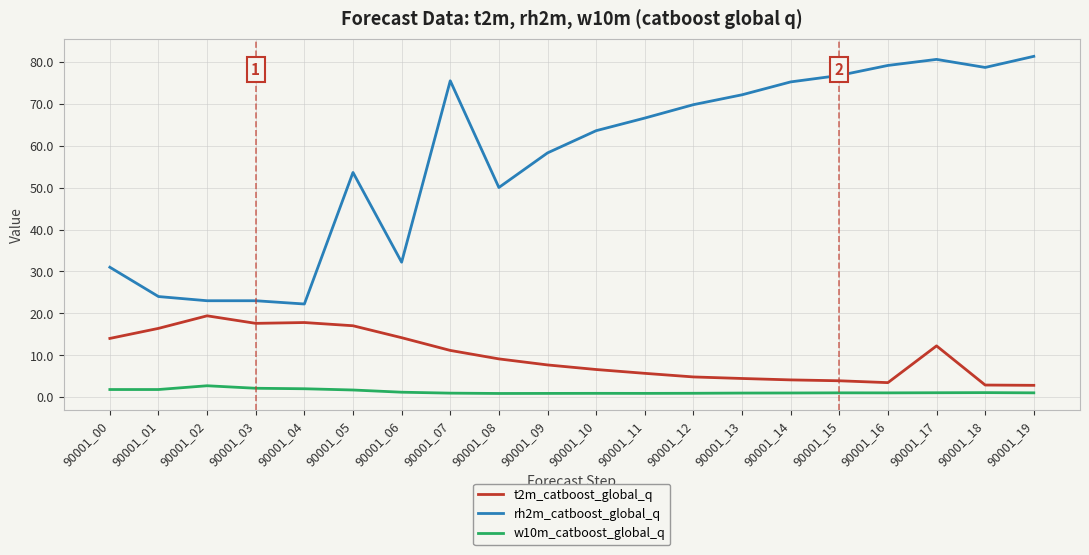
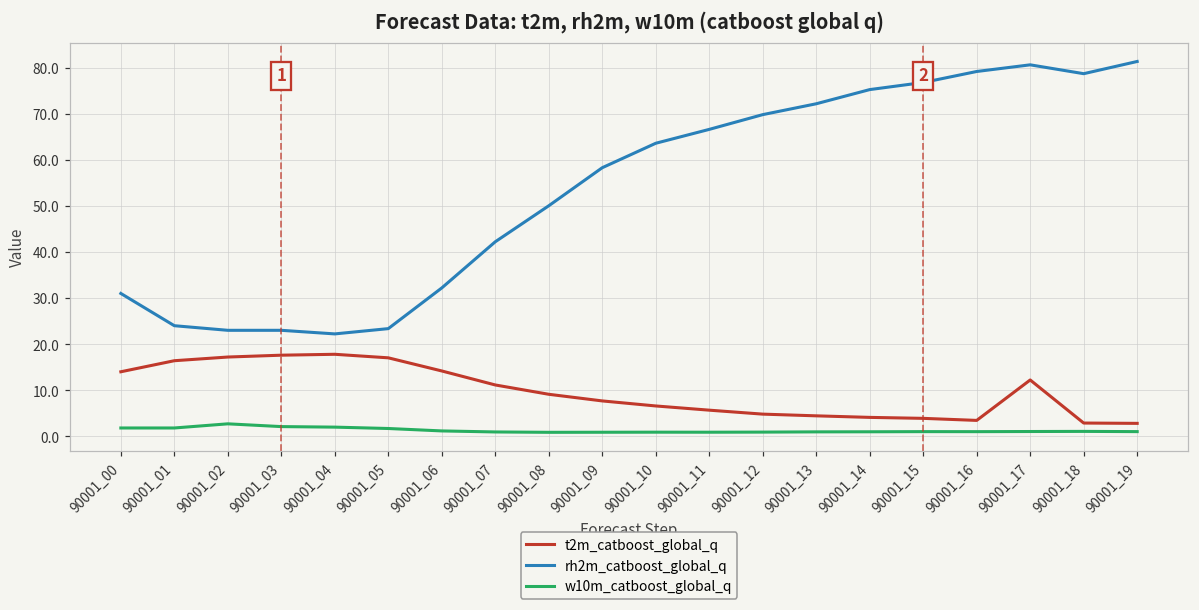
  {
    "t2m_catboost_global_q": {
      "90001_00": 14,
      "90001_01": 16,
-     "90001_02": 19,
+     "90001_02": 17,
      "90001_03": 18,
      "90001_04": 18,
      "90001_05": 17,
      "90001_06": 14,
      "90001_07": 11,
      "90001_08": 9,
      "90001_09": 8,
      "90001_10": 7,
      "90001_11": 6,
      "90001_12": 5,
      "90001_13": 4,
      "90001_14": 4,
      "90001_15": 4,
      "90001_16": 3,
      "90001_17": 12,
      "90001_18": 3,
      "90001_19": 3
    },
    "rh2m_catboost_global_q": {
      "90001_00": 31,
      "90001_01": 24,
      "90001_02": 23,
      "90001_03": 23,
      "90001_04": 22,
-     "90001_05": 54,
+     "90001_05": 23,
      "90001_06": 32,
-     "90001_07": 76,
+     "90001_07": 42,
      "90001_08": 50,
      "90001_09": 58,
      "90001_10": 64,
      "90001_11": 67,
      "90001_12": 70,
      "90001_13": 72,
      "90001_14": 75,
      "90001_16": 79,
      "90001_17": 81,
      "90001_18": 79,
      "90001_19": 81
    },
    "w10m_catboost_global_q": {
      "90001_00": 2,
      "90001_01": 2,
      "90001_02": 3,
      "90001_03": 2,
      "90001_04": 2,
      "90001_05": 2,
      "90001_06": 1,
      "90001_07": 1,
      "90001_08": 1,
      "90001_09": 1,
      "90001_10": 1,
      "90001_11": 1,
      "90001_12": 1,
      "90001_13": 1,
      "90001_14": 1,
      "90001_15": 1,
      "90001_16": 1,
      "90001_17": 1,
      "90001_18": 1,
      "90001_19": 1
    }
  }
